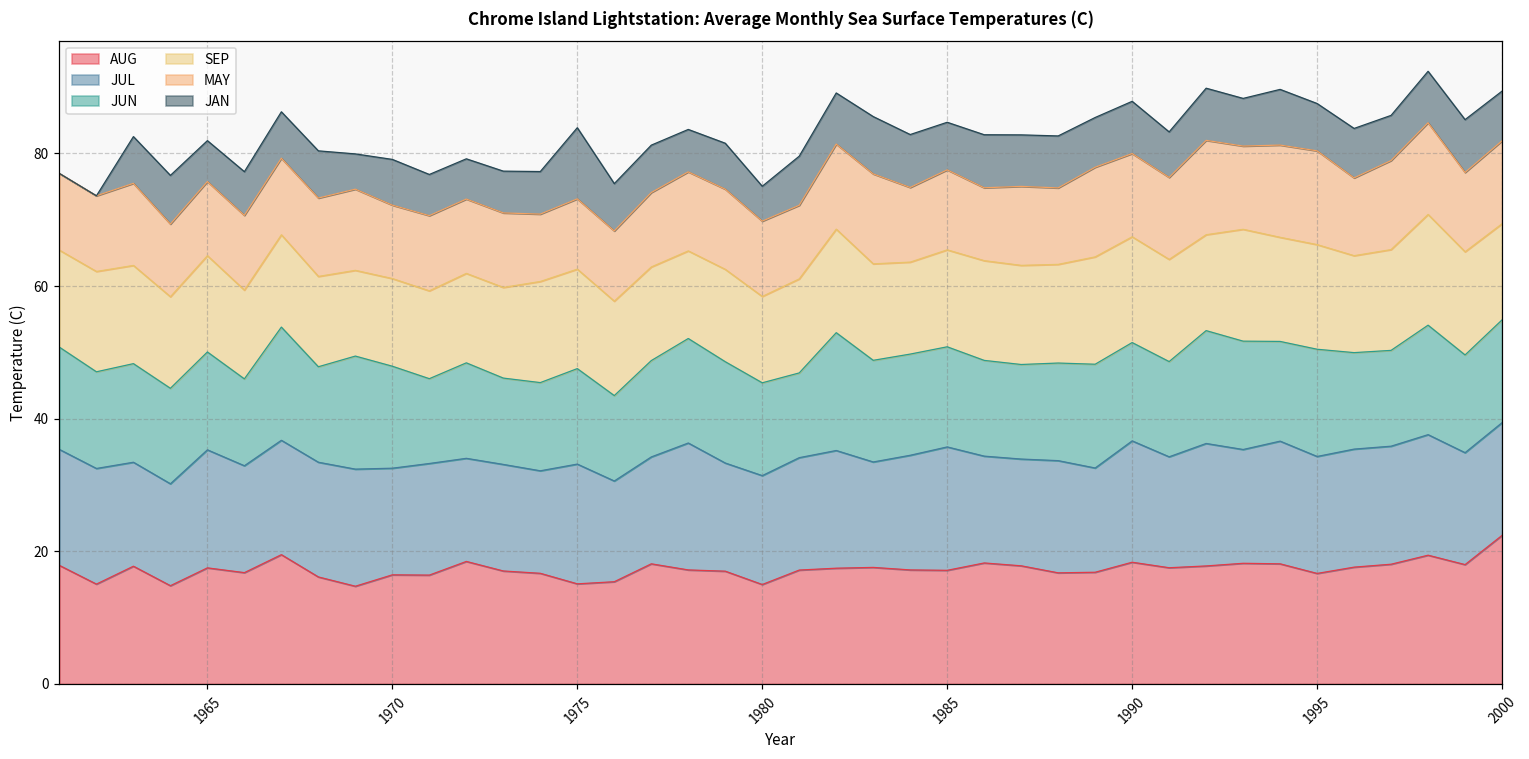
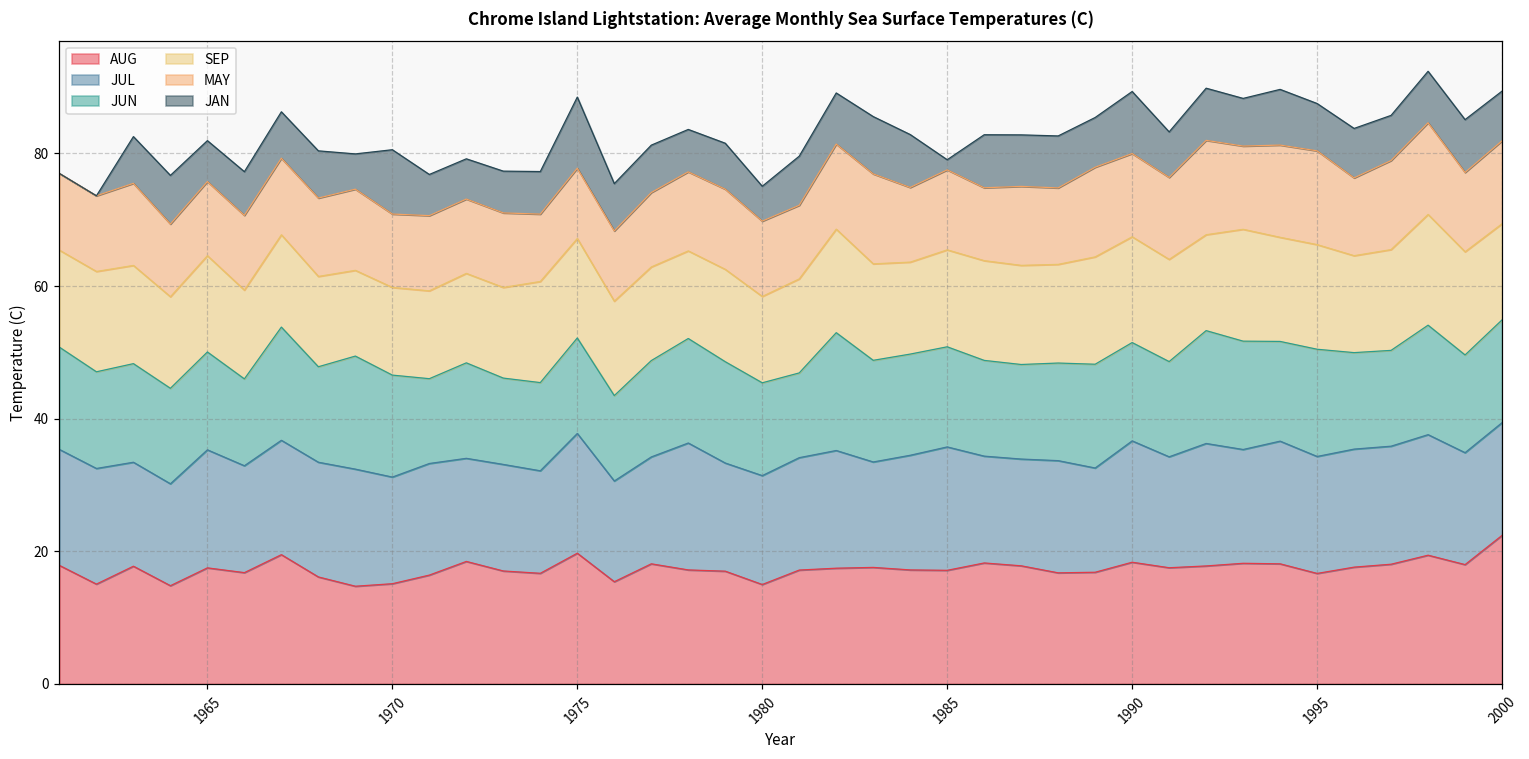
  {
    "AUG": {
      "1965": 18,
-     "1970": 16,
-     "1975": 15,
+     "1970": 15,
+     "1975": 20,
      "1980": 15,
      "1985": 17,
      "1990": 18,
      "1995": 17,
      "2000": 22
    },
    "JAN": {
      "1965": 6,
-     "1970": 7,
+     "1970": 10,
      "1975": 11,
      "1980": 5,
-     "1985": 7,
-     "1990": 8,
+     "1985": 2,
+     "1990": 9,
      "1995": 7,
      "2000": 8
    }
  }
